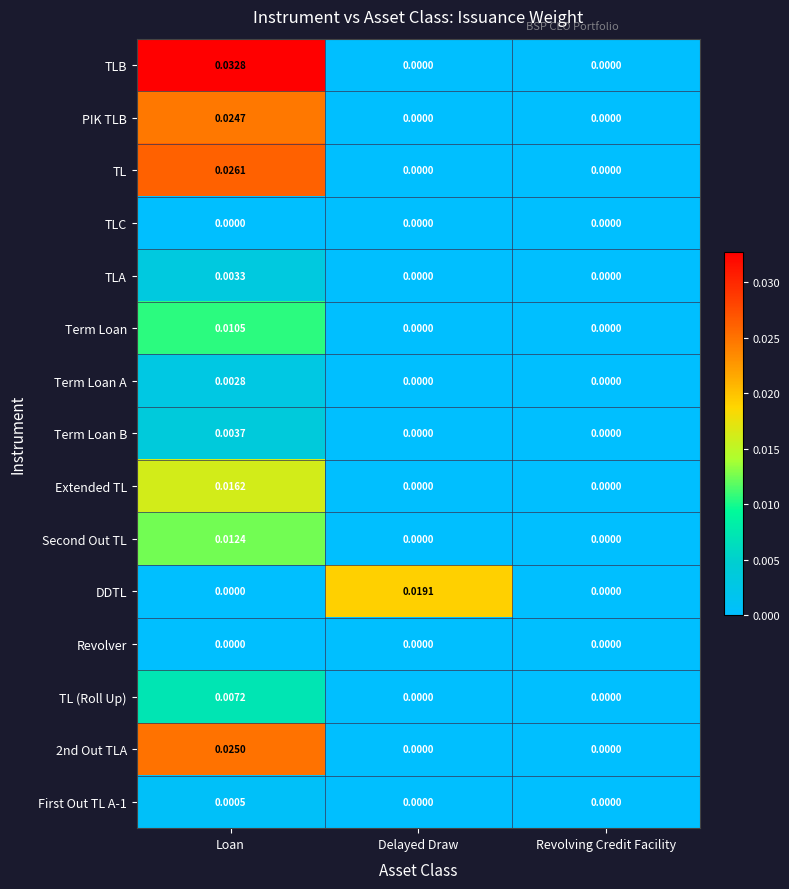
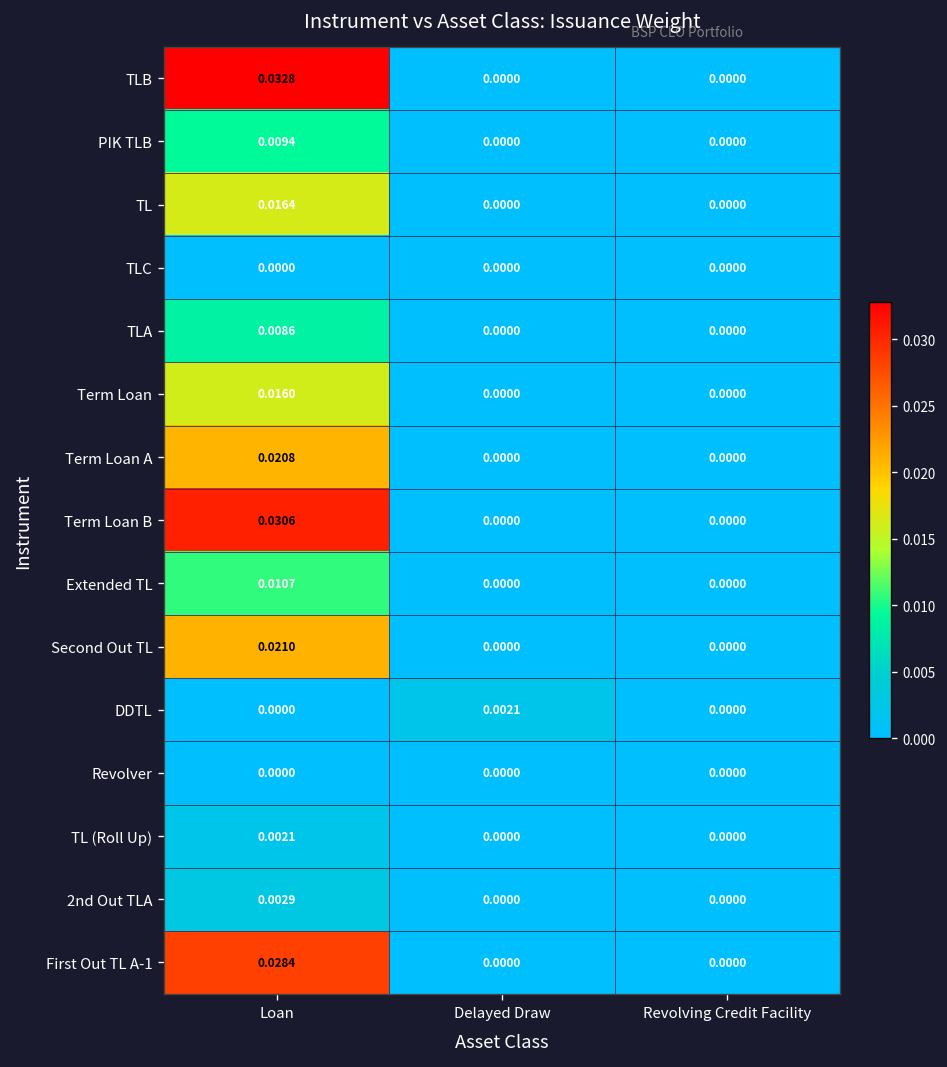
  {
    "TLB": {
      "Loan": 0.0328,
      "Delayed Draw": 0.0000,
      "Revolving Credit Facility": 0.0000
    },
    "PIK TLB": {
-     "Loan": 0.0247,
+     "Loan": 0.0094,
      "Delayed Draw": 0.0000,
      "Revolving Credit Facility": 0.0000
    },
    "TL": {
-     "Loan": 0.0261,
+     "Loan": 0.0164,
      "Delayed Draw": 0.0000,
      "Revolving Credit Facility": 0.0000
    },
    "TLC": {
      "Loan": 0.0000,
      "Delayed Draw": 0.0000,
      "Revolving Credit Facility": 0.0000
    },
    "TLA": {
-     "Loan": 0.0033,
+     "Loan": 0.0086,
      "Delayed Draw": 0.0000,
      "Revolving Credit Facility": 0.0000
    },
    "Term Loan": {
-     "Loan": 0.0105,
+     "Loan": 0.0160,
      "Delayed Draw": 0.0000,
      "Revolving Credit Facility": 0.0000
    },
    "Term Loan A": {
-     "Loan": 0.0028,
+     "Loan": 0.0208,
      "Delayed Draw": 0.0000,
      "Revolving Credit Facility": 0.0000
    },
    "Term Loan B": {
-     "Loan": 0.0037,
+     "Loan": 0.0306,
      "Delayed Draw": 0.0000,
      "Revolving Credit Facility": 0.0000
    },
    "Extended TL": {
-     "Loan": 0.0162,
+     "Loan": 0.0107,
      "Delayed Draw": 0.0000,
      "Revolving Credit Facility": 0.0000
    },
    "Second Out TL": {
-     "Loan": 0.0124,
+     "Loan": 0.0210,
      "Delayed Draw": 0.0000,
      "Revolving Credit Facility": 0.0000
    },
    "DDTL": {
      "Loan": 0.0000,
-     "Delayed Draw": 0.0191,
+     "Delayed Draw": 0.0021,
      "Revolving Credit Facility": 0.0000
    },
    "Revolver": {
      "Loan": 0.0000,
      "Delayed Draw": 0.0000,
      "Revolving Credit Facility": 0.0000
    },
    "TL (Roll Up)": {
-     "Loan": 0.0072,
+     "Loan": 0.0021,
      "Delayed Draw": 0.0000,
      "Revolving Credit Facility": 0.0000
    },
    "2nd Out TLA": {
-     "Loan": 0.0250,
+     "Loan": 0.0029,
      "Delayed Draw": 0.0000,
      "Revolving Credit Facility": 0.0000
    },
    "First Out TL A-1": {
-     "Loan": 0.0005,
+     "Loan": 0.0284,
      "Delayed Draw": 0.0000,
      "Revolving Credit Facility": 0.0000
    }
  }
